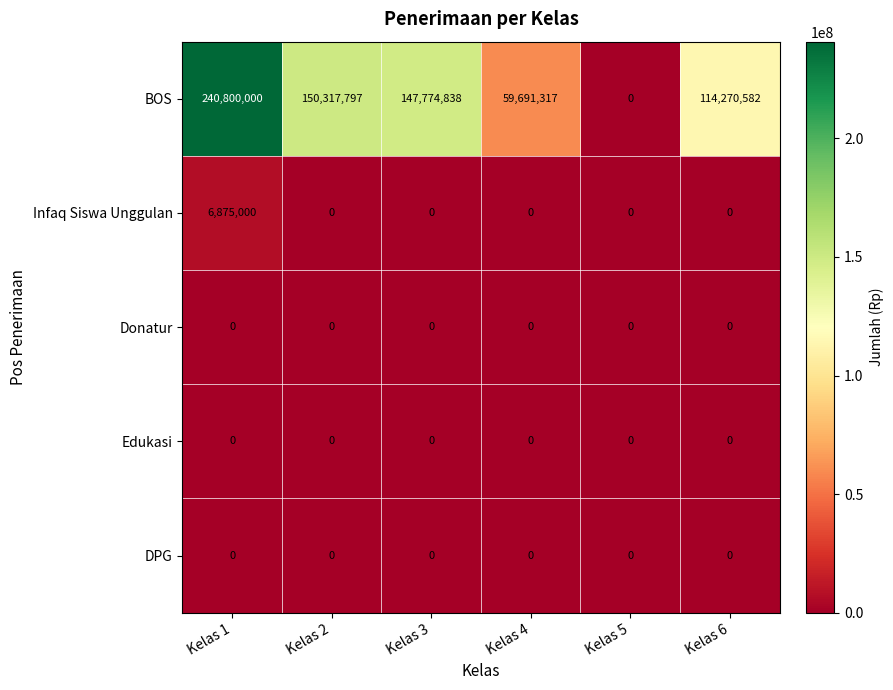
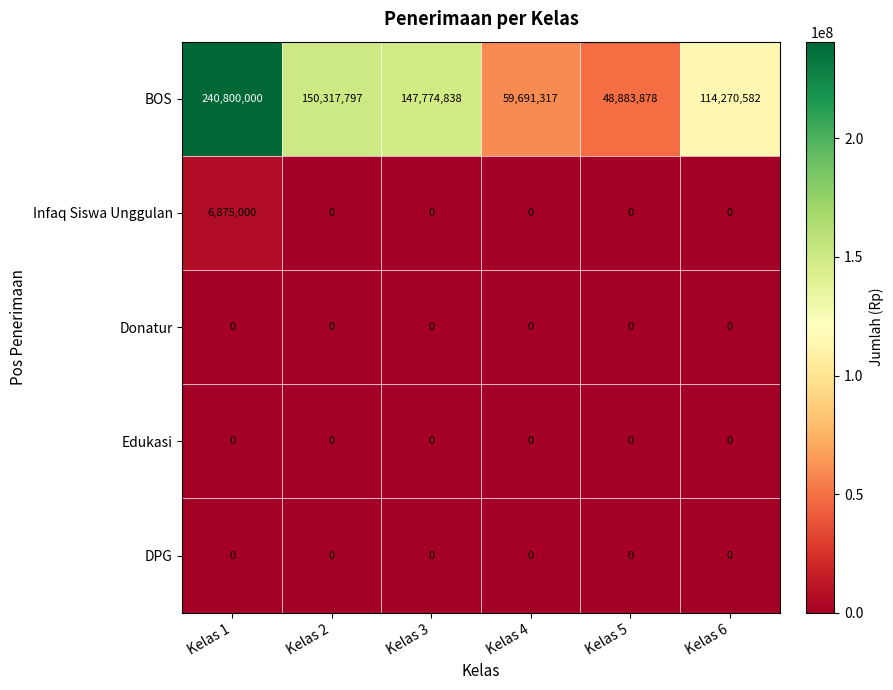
  {
    "BOS": {
      "Kelas 1": "240,800,000",
      "Kelas 2": "150,317,797",
      "Kelas 3": "147,774,838",
      "Kelas 4": "59,691,317",
-     "Kelas 5": "0",
+     "Kelas 5": "48,883,878",
      "Kelas 6": "114,270,582"
    },
    "Infaq Siswa Unggulan": {
      "Kelas 1": "6,875,000",
      "Kelas 2": "0",
      "Kelas 3": "0",
      "Kelas 4": "0",
      "Kelas 5": "0",
      "Kelas 6": "0"
    },
    "Donatur": {
      "Kelas 1": "0",
      "Kelas 2": "0",
      "Kelas 3": "0",
      "Kelas 4": "0",
      "Kelas 5": "0",
      "Kelas 6": "0"
    },
    "Edukasi": {
      "Kelas 1": "0",
      "Kelas 2": "0",
      "Kelas 3": "0",
      "Kelas 4": "0",
      "Kelas 5": "0",
      "Kelas 6": "0"
    },
    "DPG": {
      "Kelas 1": "0",
      "Kelas 2": "0",
      "Kelas 3": "0",
      "Kelas 4": "0",
      "Kelas 5": "0",
      "Kelas 6": "0"
    }
  }
